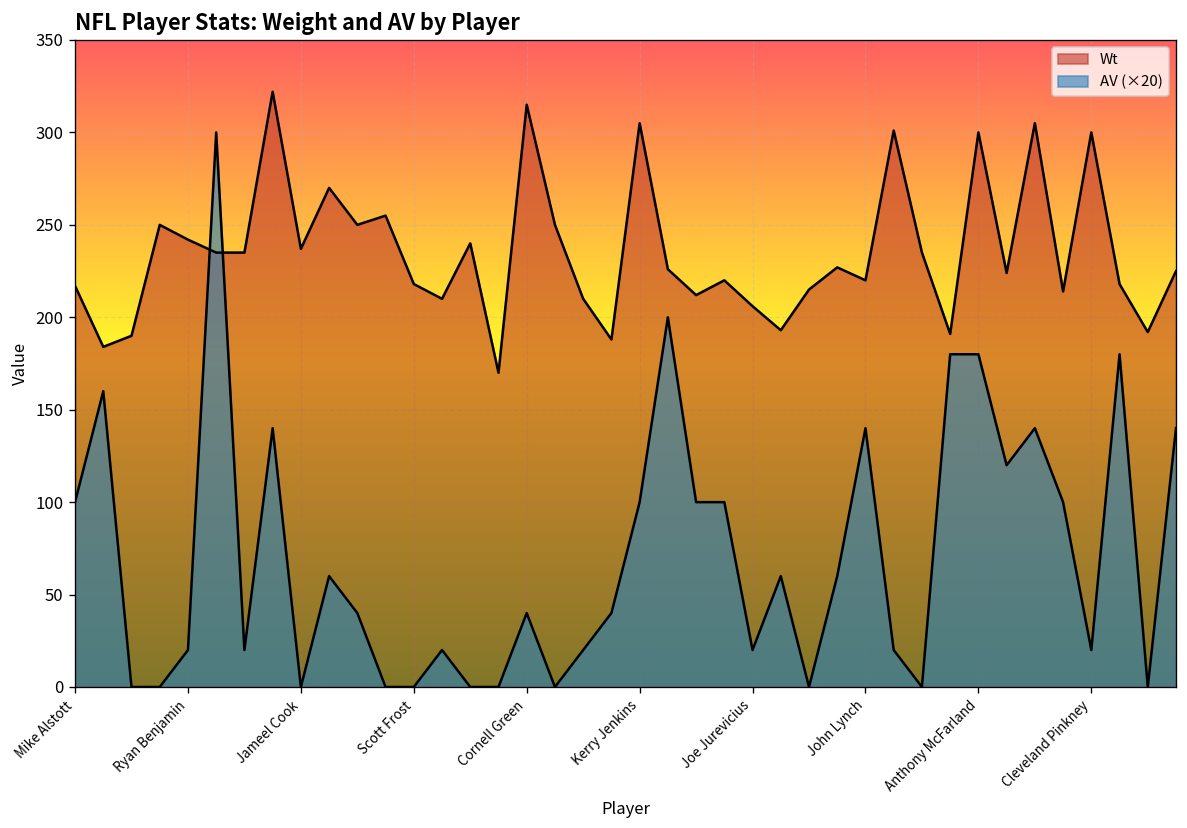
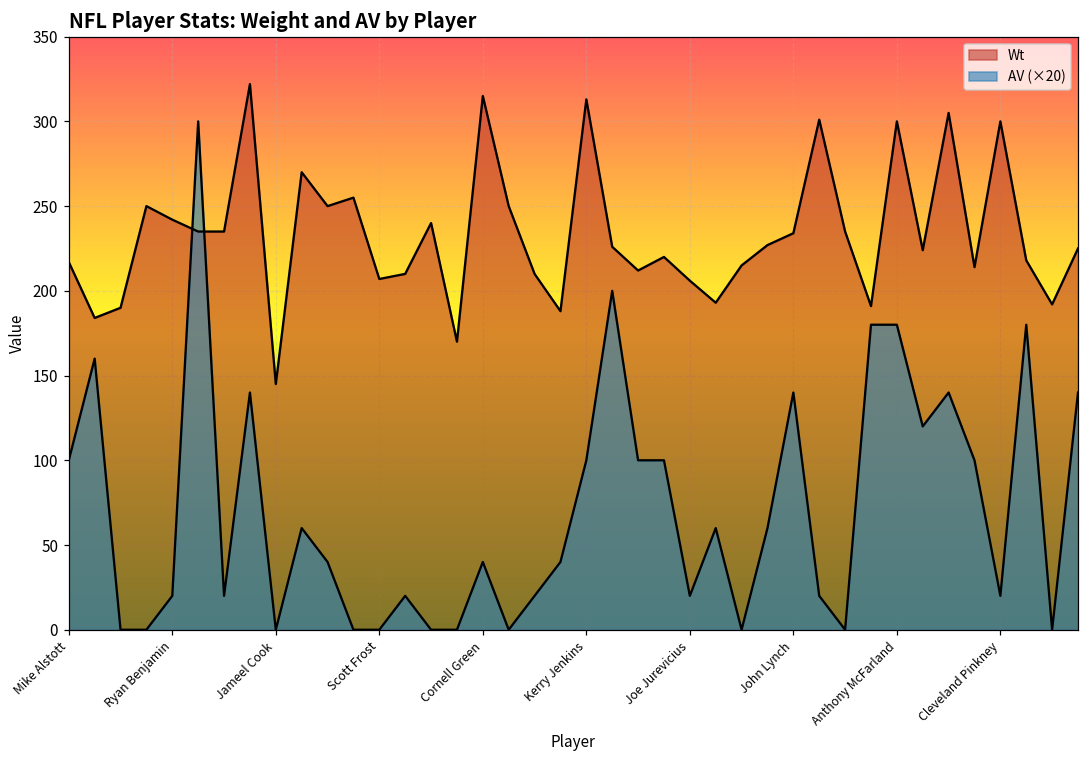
  {
    "Wt": {
      "Mike Alstott": 217,
      "Ryan Benjamin": 242,
-     "Jameel Cook": 237,
-     "Scott Frost": 218,
+     "Jameel Cook": 145,
+     "Scott Frost": 207,
      "Cornell Green": 315,
-     "Kerry Jenkins": 305,
+     "Kerry Jenkins": 313,
      "Joe Jurevicius": 206,
-     "John Lynch": 220,
+     "John Lynch": 234,
      "Anthony McFarland": 300,
      "Cleveland Pinkney": 300
    },
    "AV (×20)": {
      "Mike Alstott": 100,
      "Ryan Benjamin": 20,
      "Jameel Cook": 0,
      "Scott Frost": 0,
      "Cornell Green": 40,
      "Kerry Jenkins": 100,
      "Joe Jurevicius": 20,
      "John Lynch": 140,
      "Anthony McFarland": 180,
      "Cleveland Pinkney": 20
    }
  }
